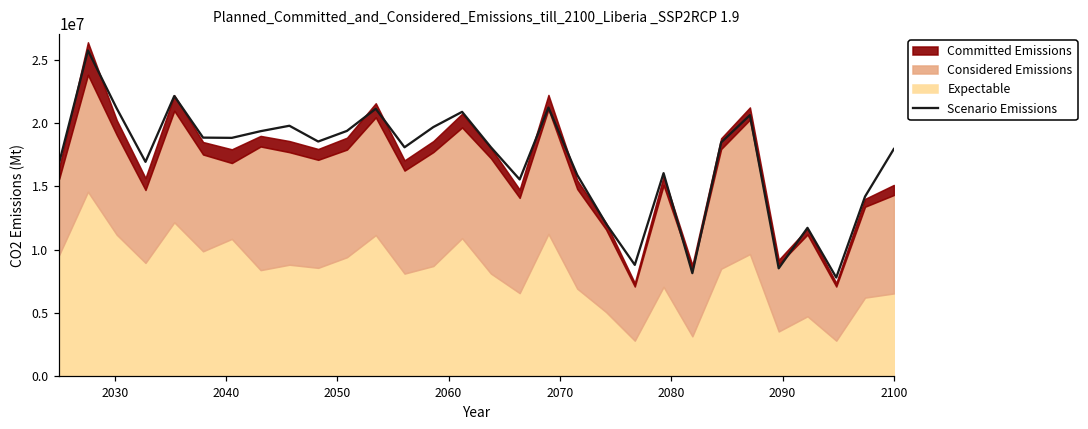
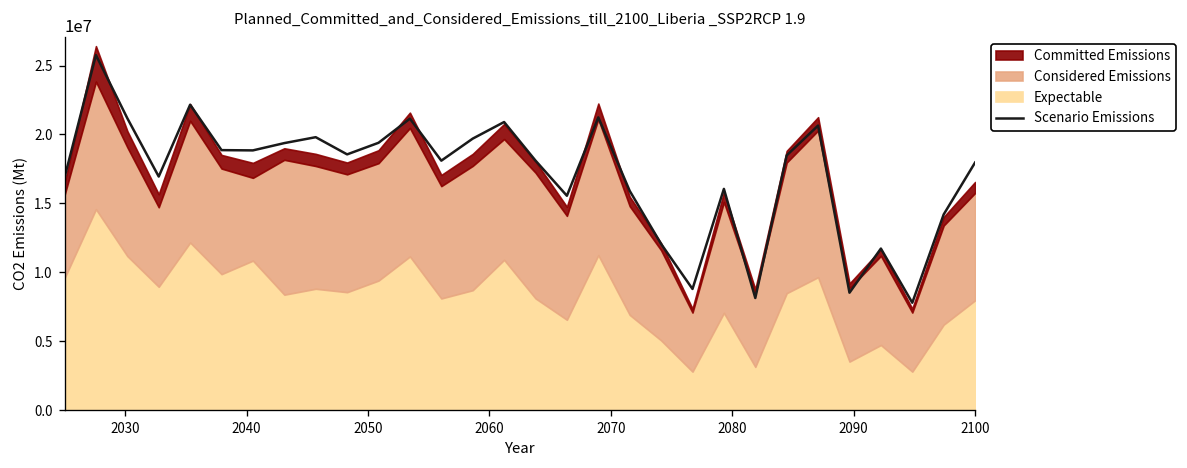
  {
    "Expectable": {
-     "2100": 6500000
+     "2100": 8000000
    },
    "Scenario Emissions": {
      "2100": 18000000
    },
    "Considered Emissions": {
      "2100": 7800000
    },
    "Committed Emissions": {
      "2100": 800000
    }
  }
